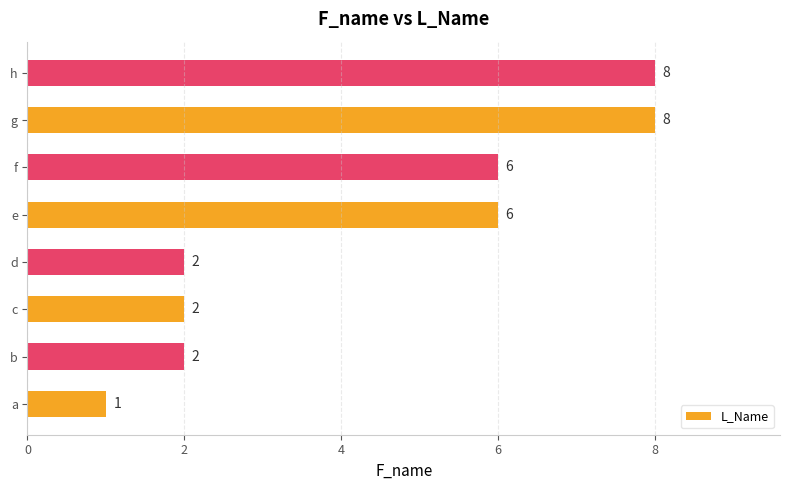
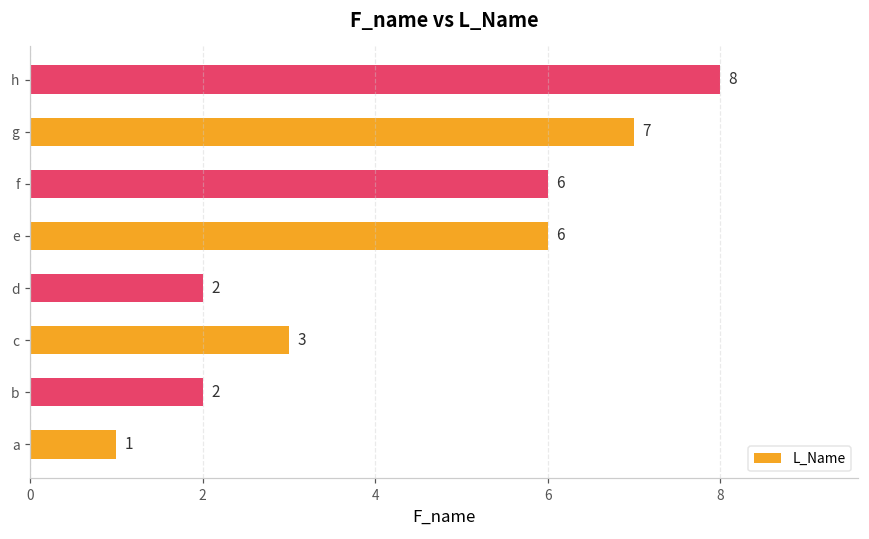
  {
    "h": 8,
-   "g": 8,
+   "g": 7,
    "f": 6,
    "e": 6,
    "d": 2,
-   "c": 2,
+   "c": 3,
    "b": 2,
    "a": 1
  }
